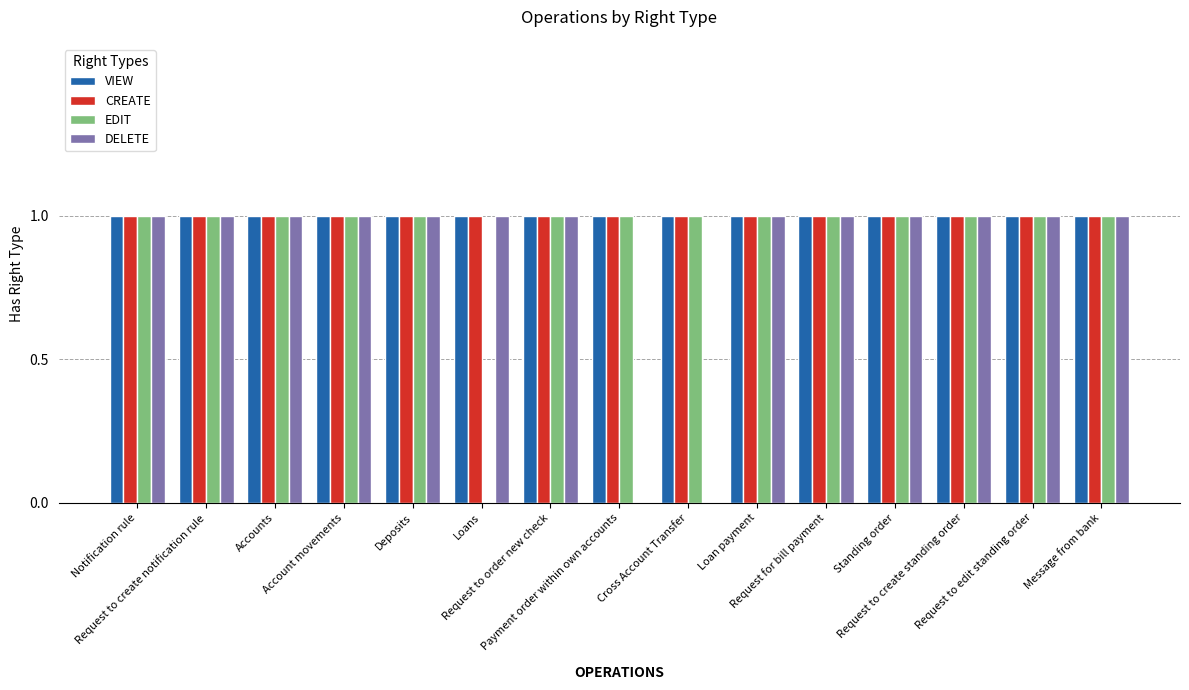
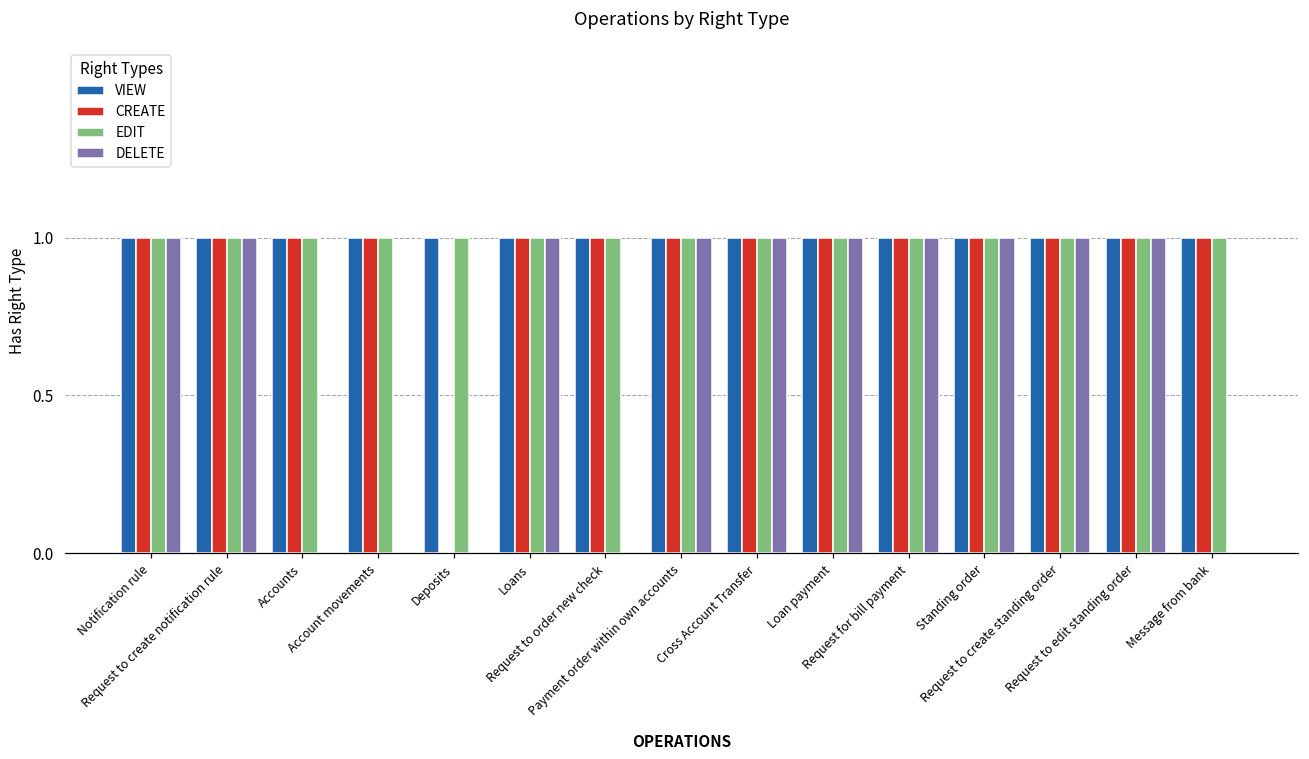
  {
    "VIEW": {
      "Notification rule": 1,
      "Request to create notification rule": 1,
      "Accounts": 1,
      "Account movements": 1,
      "Deposits": 1,
      "Loans": 1,
      "Request to order new check": 1,
      "Payment order within own accounts": 1,
      "Cross Account Transfer": 1,
      "Loan payment": 1,
      "Request for bill payment": 1,
      "Standing order": 1,
      "Request to create standing order": 1,
      "Request to edit standing order": 1,
      "Message from bank": 1
    },
    "CREATE": {
      "Notification rule": 1,
      "Request to create notification rule": 1,
      "Accounts": 1,
      "Account movements": 1,
-     "Deposits": 1,
+     "Deposits": 0,
      "Loans": 1,
      "Request to order new check": 1,
      "Payment order within own accounts": 1,
      "Cross Account Transfer": 1,
      "Loan payment": 1,
      "Request for bill payment": 1,
      "Standing order": 1,
      "Request to create standing order": 1,
      "Request to edit standing order": 1,
      "Message from bank": 1
    },
    "EDIT": {
      "Notification rule": 1,
      "Request to create notification rule": 1,
      "Accounts": 1,
      "Account movements": 1,
      "Deposits": 1,
-     "Loans": 0,
+     "Loans": 1,
      "Request to order new check": 1,
      "Payment order within own accounts": 1,
      "Cross Account Transfer": 1,
      "Loan payment": 1,
      "Request for bill payment": 1,
      "Standing order": 1,
      "Request to create standing order": 1,
      "Request to edit standing order": 1,
      "Message from bank": 1
    },
    "DELETE": {
      "Notification rule": 1,
      "Request to create notification rule": 1,
-     "Accounts": 1,
-     "Account movements": 1,
-     "Deposits": 1,
+     "Accounts": 0,
+     "Account movements": 0,
+     "Deposits": 0,
      "Loans": 1,
-     "Request to order new check": 1,
-     "Payment order within own accounts": 0,
-     "Cross Account Transfer": 0,
+     "Request to order new check": 0,
+     "Payment order within own accounts": 1,
+     "Cross Account Transfer": 1,
      "Loan payment": 1,
      "Request for bill payment": 1,
      "Standing order": 1,
      "Request to create standing order": 1,
      "Request to edit standing order": 1,
-     "Message from bank": 1
+     "Message from bank": 0
    }
  }
